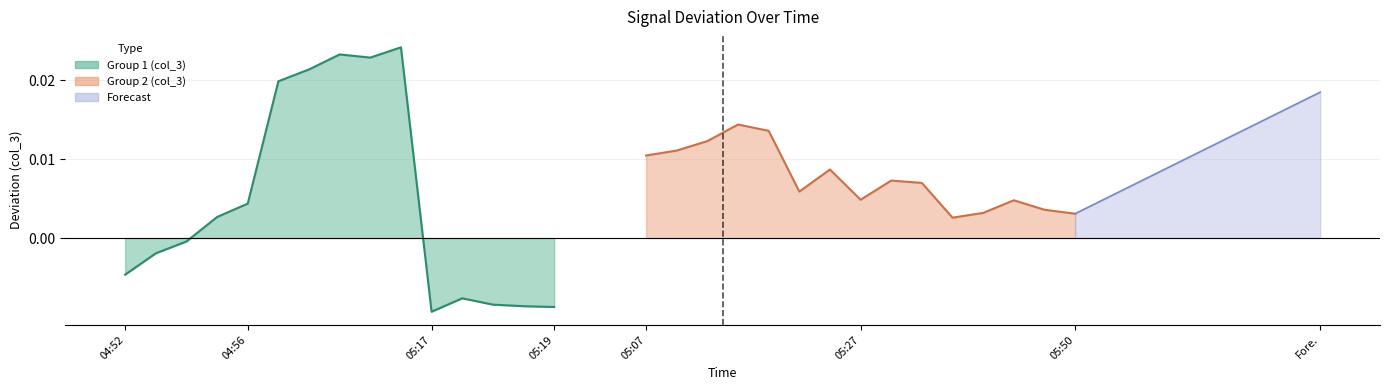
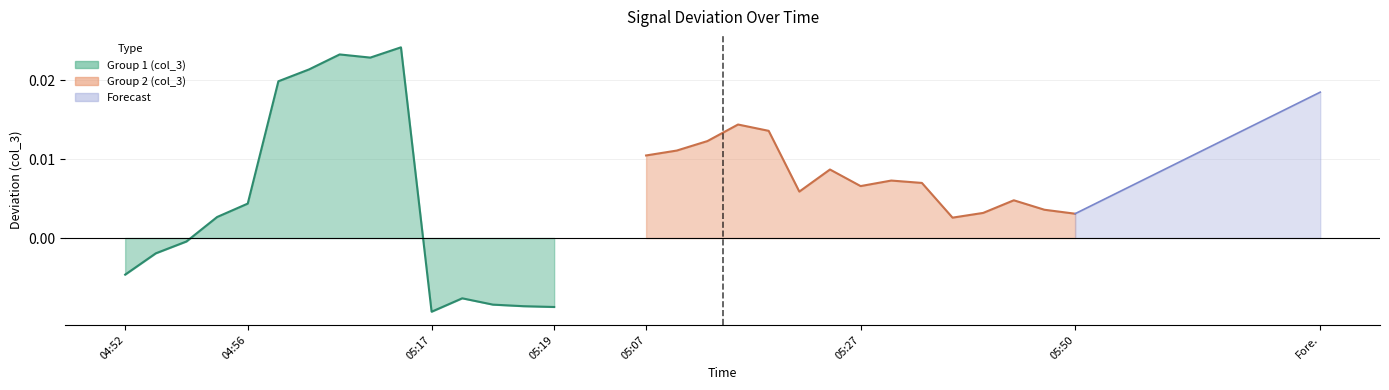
  {
    "Group 2 (col_3)": {
      "05:07": 0.010,
-     "05:27": 0.005
+     "05:27": 0.007
    },
    "Forecast": {
      "Fore.": 0.018
    }
  }
